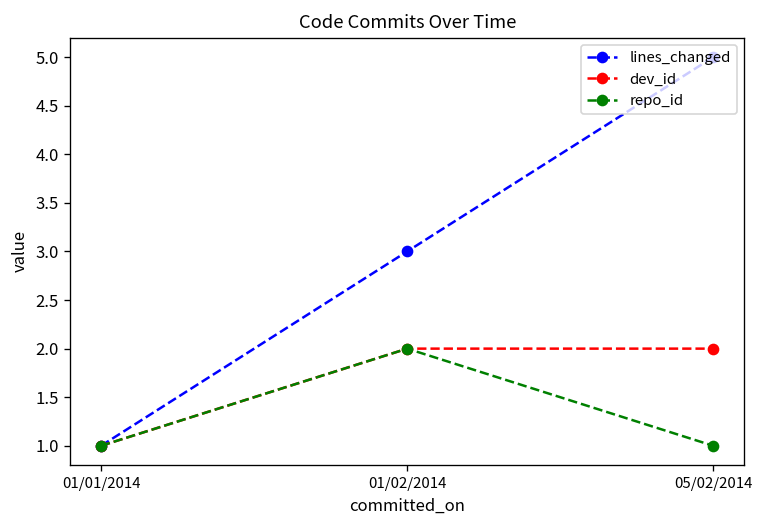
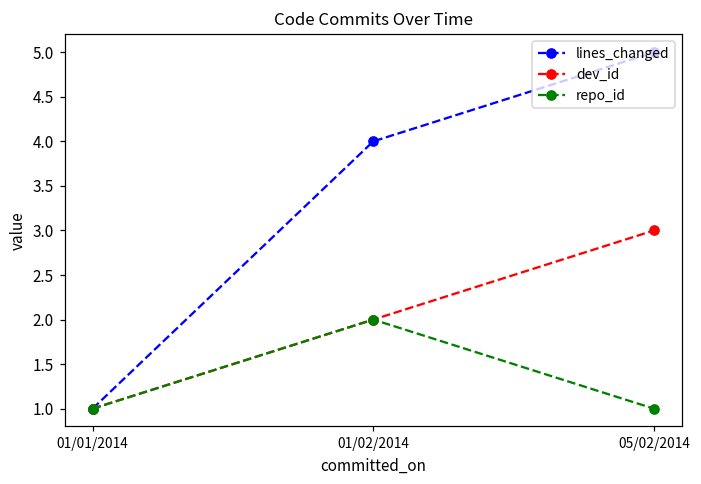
  {
    "lines_changed": {
-     "01/02/2014": 3
+     "01/02/2014": 4
    },
    "dev_id": {
-     "05/02/2014": 2
+     "05/02/2014": 3
    },
    "repo_id": {
      "05/02/2014": 1
    }
  }
